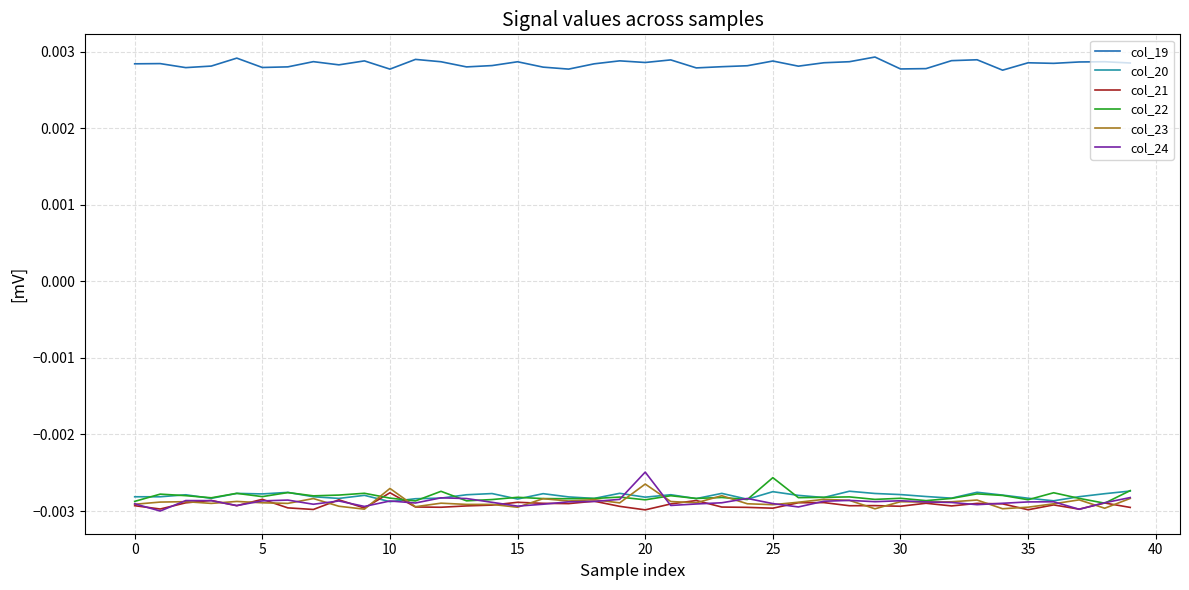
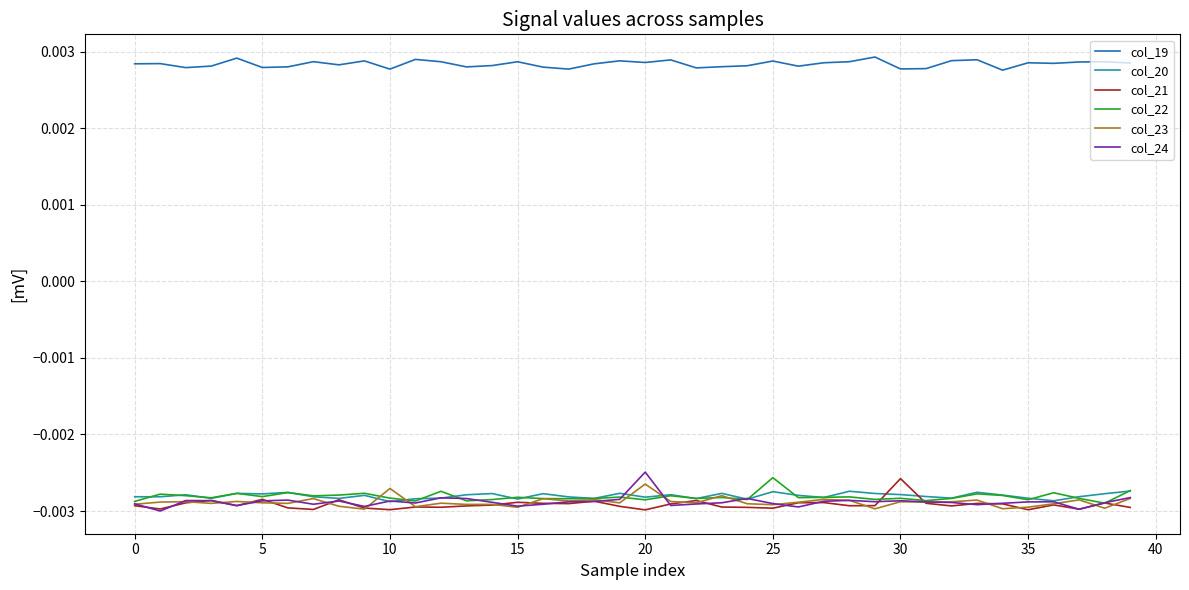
  {
    "col_21": {
-     "10": -0.0028,
+     "10": -0.0030,
      "15": -0.0029,
      "20": -0.0030,
      "25": -0.0030,
-     "30": -0.0029
+     "30": -0.0026
    },
    "col_22": {
      "5": -0.0028,
      "10": -0.0028,
      "20": -0.0029,
      "25": -0.0026
    },
    "col_23": {
      "10": -0.0027,
      "20": -0.0026
    },
    "col_24": {
      "20": -0.0025
    }
  }
